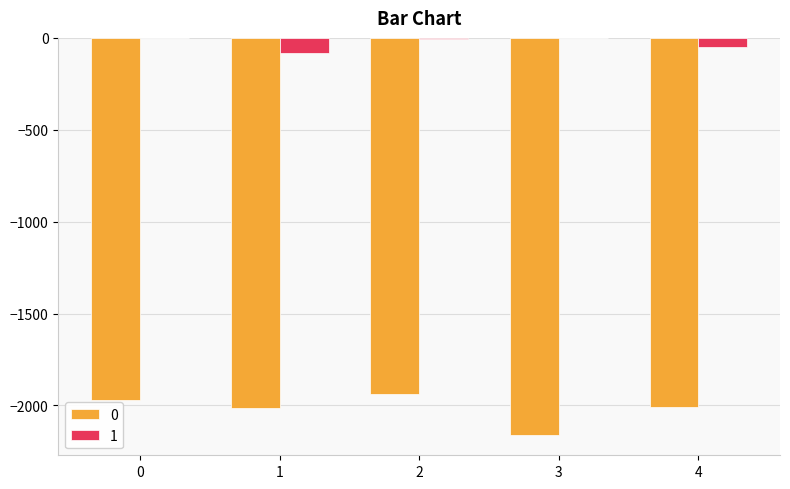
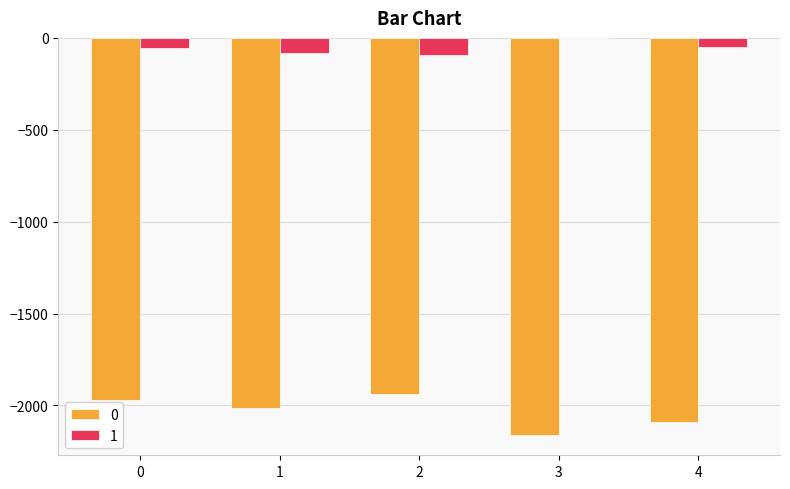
  {
    "0": {
      "0": -1970,
      "1": -2020,
      "2": -1940,
      "3": -2160,
-     "4": -2010
+     "4": -2090
    },
    "1": {
-     "0": 0,
+     "0": -60,
      "1": -80,
-     "2": -10,
+     "2": -90,
      "3": 0,
      "4": -50
    }
  }
